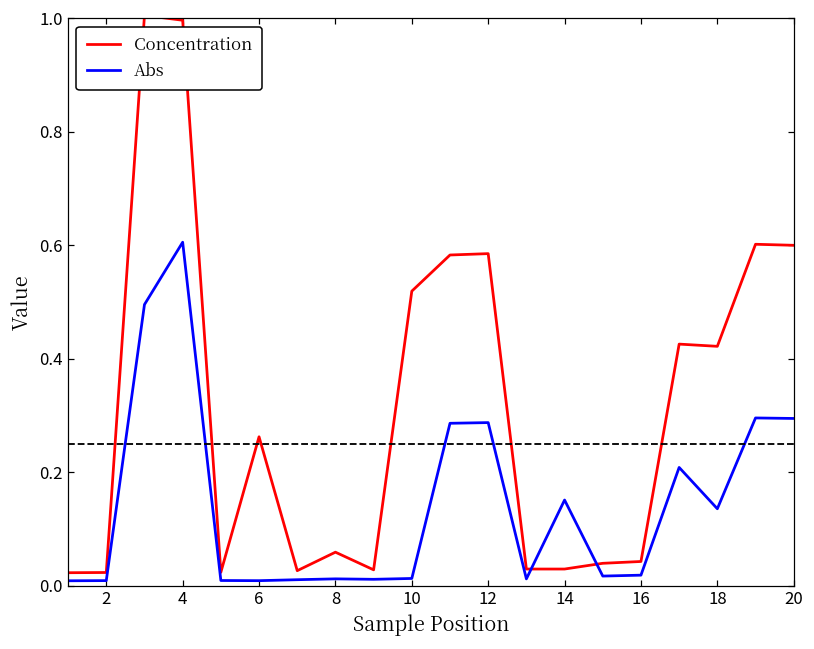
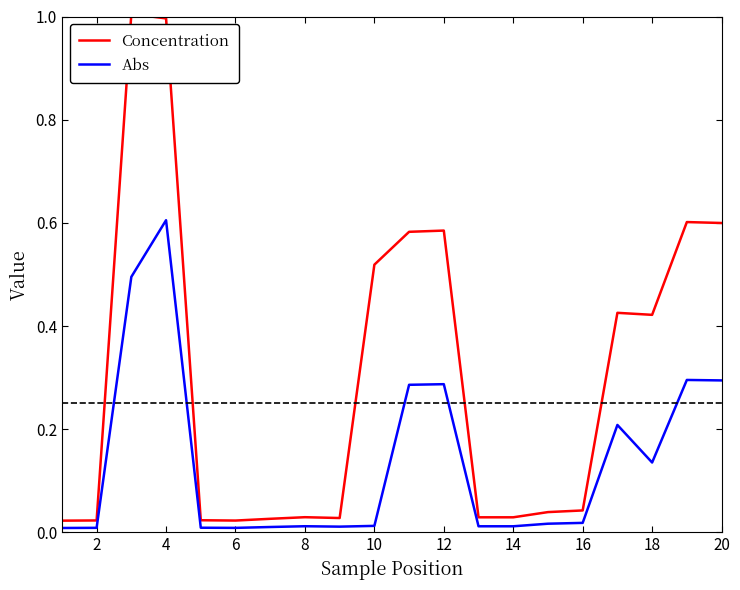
  {
    "Concentration": {
      "2": 0.02,
      "4": 1.00,
-     "6": 0.26,
-     "8": 0.06,
+     "6": 0.02,
+     "8": 0.03,
      "10": 0.52,
      "12": 0.59,
      "14": 0.03,
      "16": 0.04,
      "18": 0.42,
      "20": 0.60
    },
    "Abs": {
      "2": 0.01,
      "4": 0.61,
      "6": 0.01,
      "8": 0.01,
      "10": 0.01,
      "12": 0.29,
-     "14": 0.15,
+     "14": 0.01,
      "16": 0.02,
      "18": 0.14,
      "20": 0.29
    }
  }
